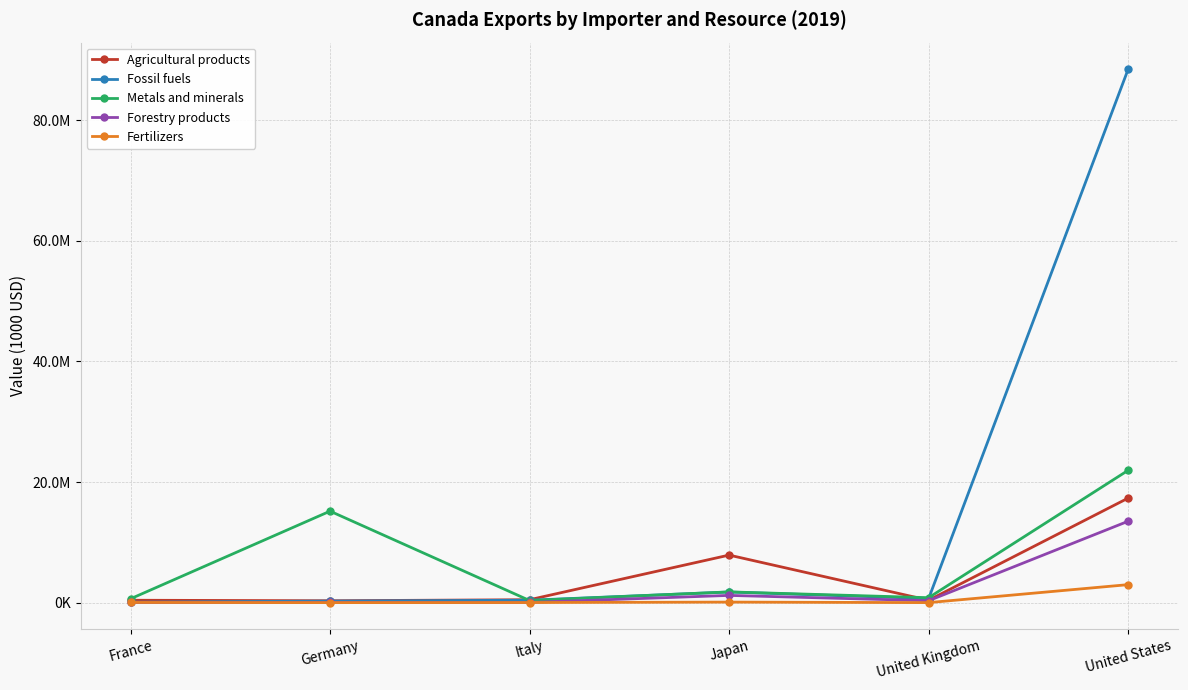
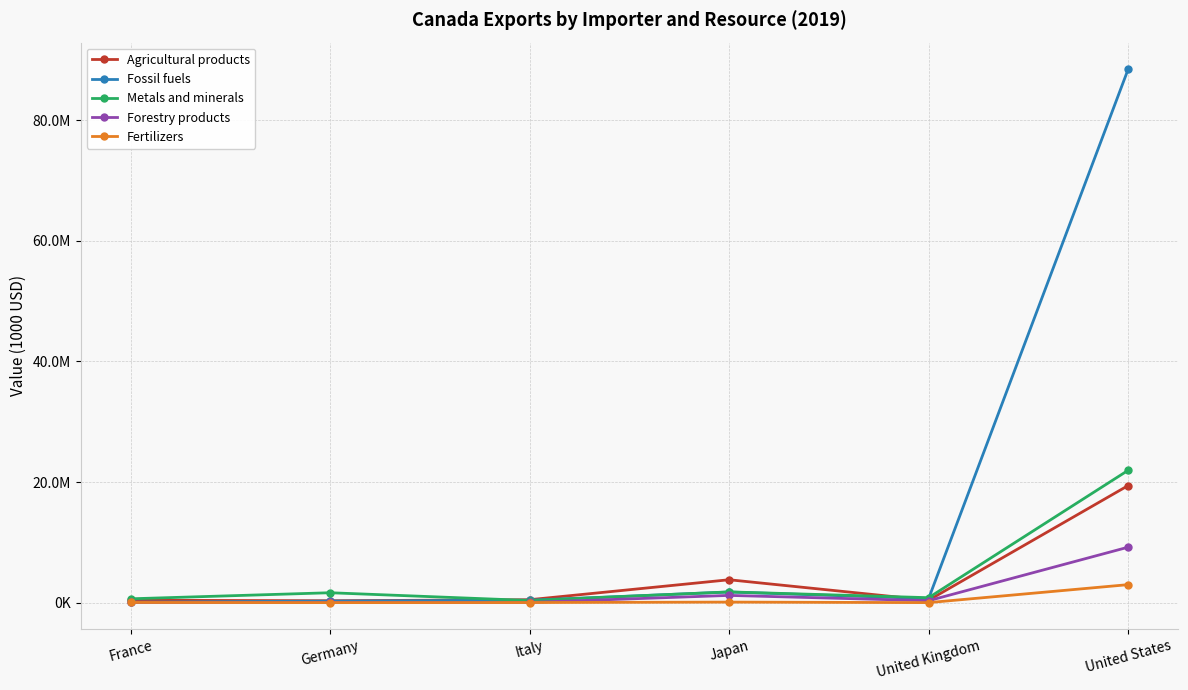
  {
    "Agricultural products": {
-     "Japan": 8000000,
-     "United States": 17000000
+     "Japan": 4000000,
+     "United States": 19000000
    },
    "Fossil fuels": {
      "United States": 88000000
    },
    "Metals and minerals": {
-     "Germany": 15000000,
+     "Germany": 2000000,
      "United States": 22000000
    },
    "Forestry products": {
      "Japan": 1000000,
-     "United States": 13000000
+     "United States": 9000000
    },
    "Fertilizers": {
      "Japan": 0,
      "United States": 3000000
    }
  }
